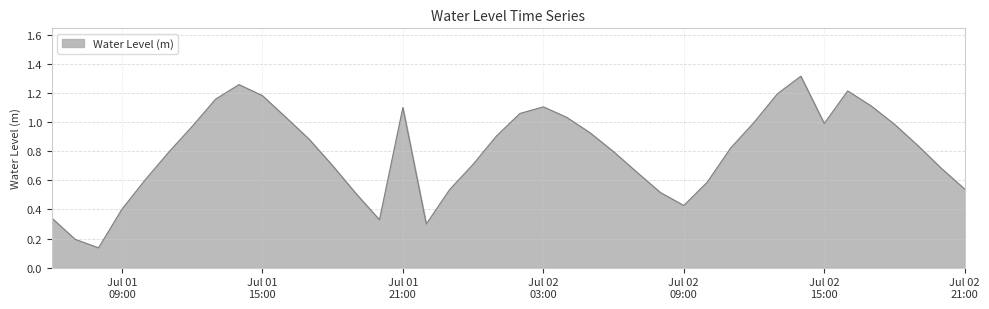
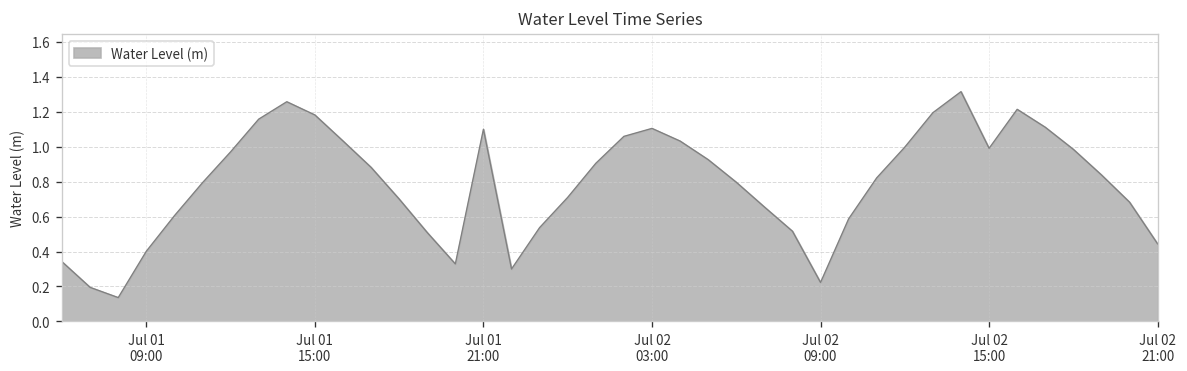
  {
    "Jul 01 09:00": 0.40,
    "Jul 01 15:00": 1.18,
    "Jul 01 21:00": 1.10,
    "Jul 02 03:00": 1.10,
-   "Jul 02 09:00": 0.43,
+   "Jul 02 09:00": 0.22,
    "Jul 02 15:00": 0.99,
-   "Jul 02 21:00": 0.54
+   "Jul 02 21:00": 0.44
  }
